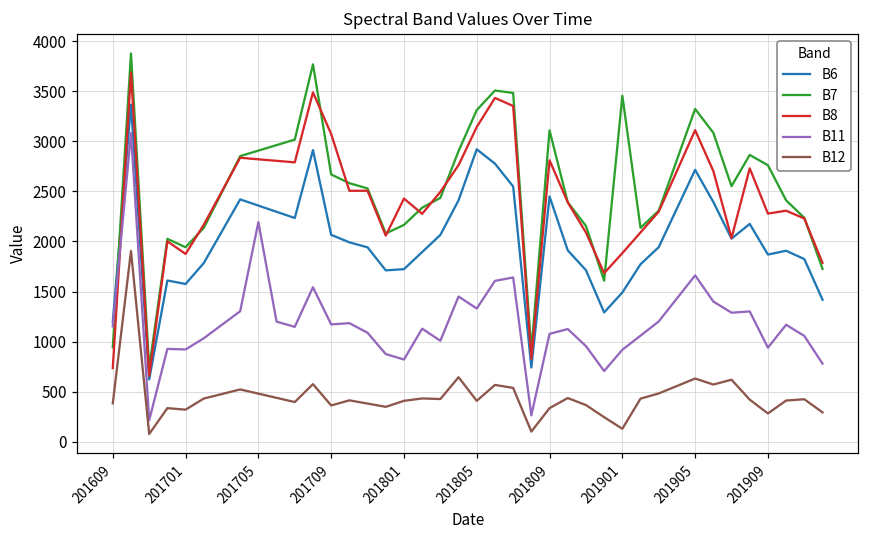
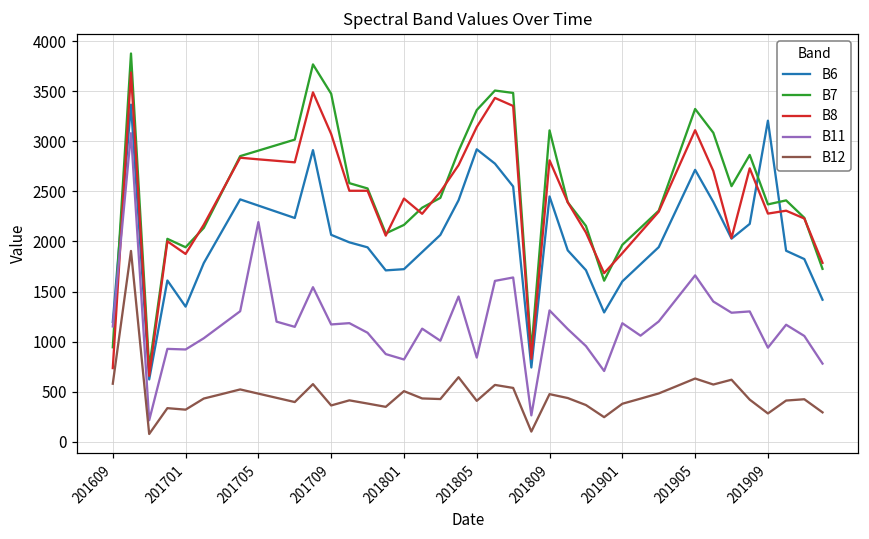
  {
    "B6": {
      "201609": 1200,
-     "201701": 1600,
+     "201701": 1300,
      "201705": 2400,
      "201709": 2100,
      "201801": 1700,
      "201805": 2900,
      "201809": 2400,
-     "201901": 1500,
+     "201901": 1600,
      "201905": 2700,
-     "201909": 1900
+     "201909": 3200
    },
    "B7": {
      "201609": 900,
      "201701": 1900,
      "201705": 2900,
-     "201709": 2700,
+     "201709": 3500,
      "201801": 2200,
      "201805": 3300,
      "201809": 3100,
-     "201901": 3500,
+     "201901": 2000,
      "201905": 3300,
-     "201909": 2800
+     "201909": 2400
    },
    "B8": {
      "201609": 700,
      "201701": 1900,
      "201705": 2800,
      "201709": 3100,
      "201801": 2400,
      "201805": 3100,
      "201809": 2800,
      "201901": 1900,
      "201905": 3100,
      "201909": 2300
    },
    "B11": {
      "201609": 1200,
      "201701": 900,
      "201705": 2200,
      "201709": 1200,
      "201801": 800,
-     "201805": 1300,
-     "201809": 1100,
-     "201901": 900,
+     "201805": 800,
+     "201809": 1300,
+     "201901": 1200,
      "201905": 1700,
      "201909": 900
    },
    "B12": {
-     "201609": 400,
+     "201609": 600,
      "201701": 300,
      "201705": 500,
      "201709": 400,
-     "201801": 400,
+     "201801": 500,
      "201805": 400,
-     "201809": 300,
-     "201901": 100,
+     "201809": 500,
+     "201901": 400,
      "201905": 600,
      "201909": 300
    }
  }
